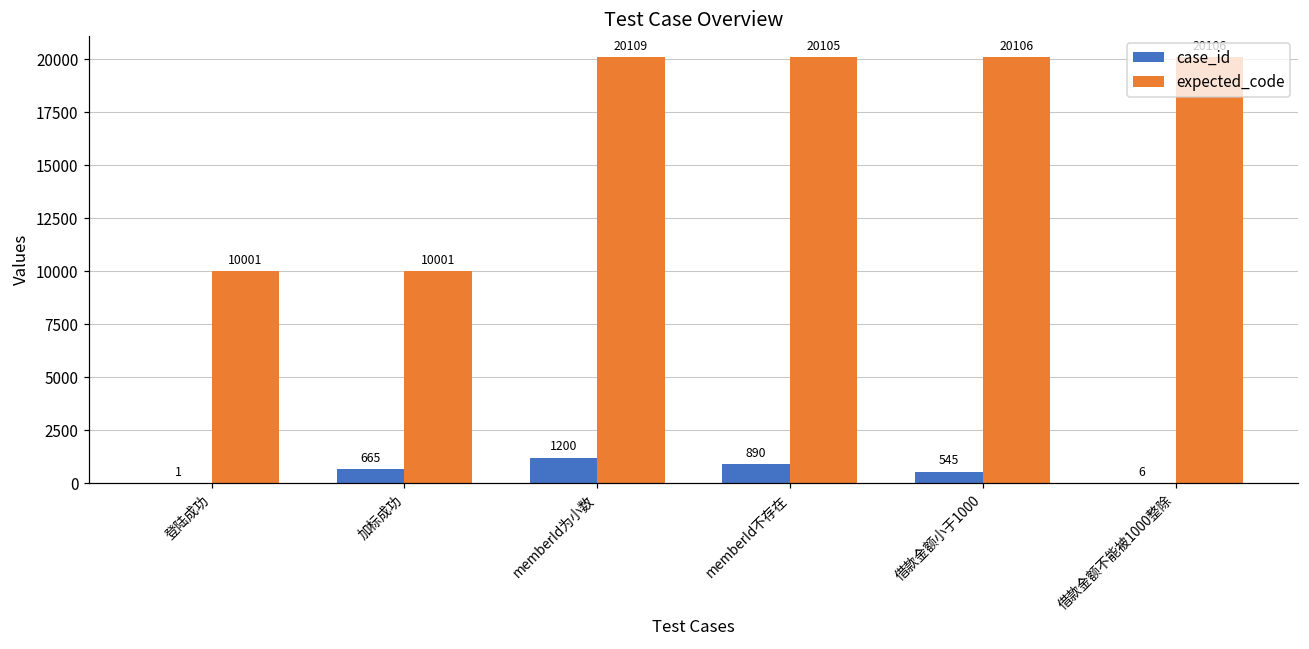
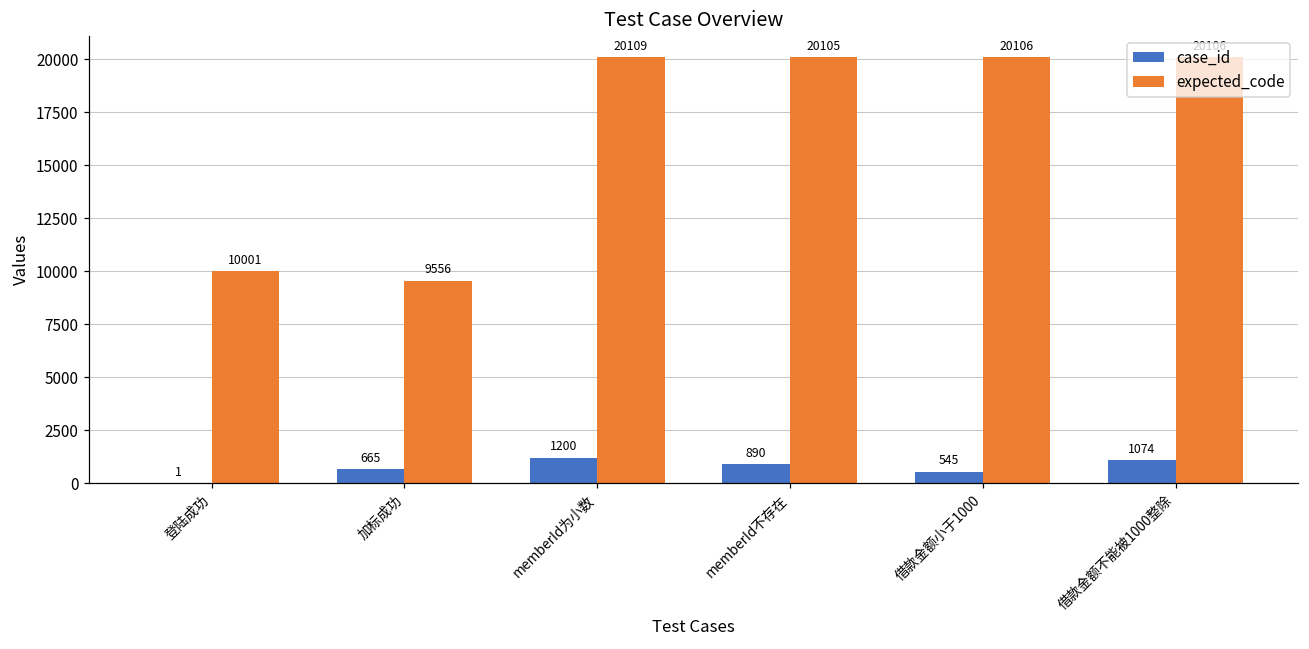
  {
    "case_id": {
      "登陆成功": 1,
      "加标成功": 665,
      "memberId为小数": 1200,
      "memberId不存在": 890,
      "借款金额小于1000": 545,
-     "借款金额不能被1000整除": 6
+     "借款金额不能被1000整除": 1074
    },
    "expected_code": {
      "登陆成功": 10001,
-     "加标成功": 10001,
+     "加标成功": 9556,
      "memberId为小数": 20109,
      "memberId不存在": 20105,
      "借款金额小于1000": 20106
    }
  }
